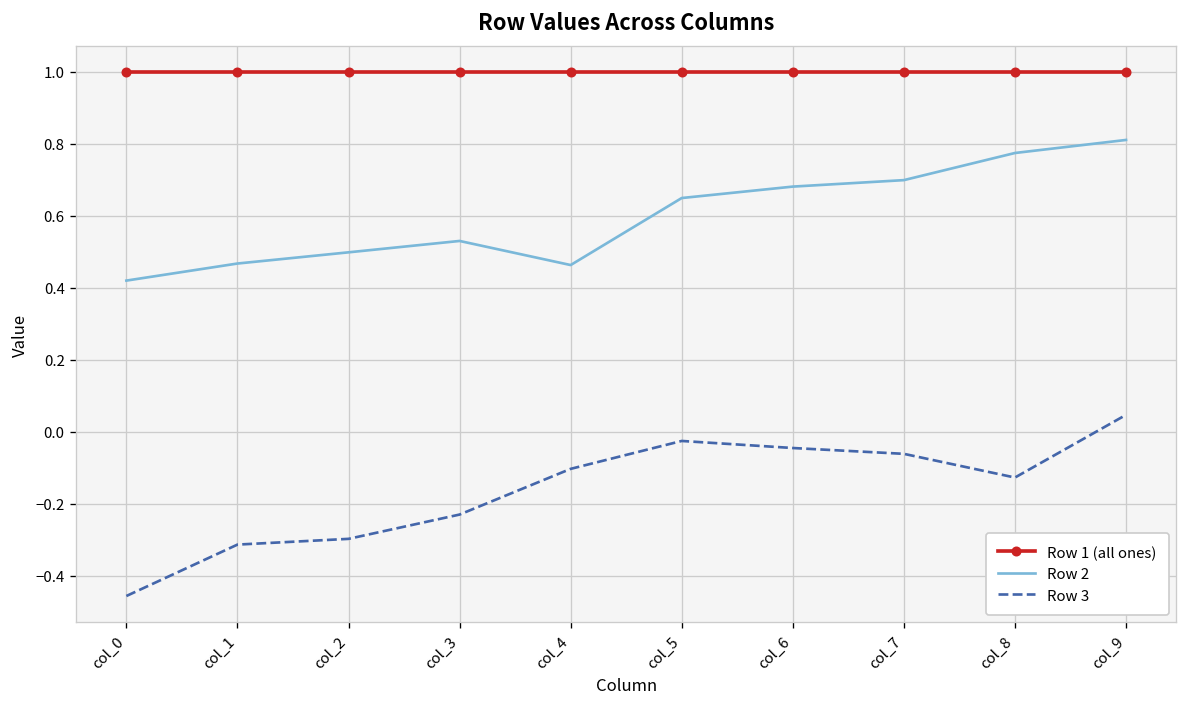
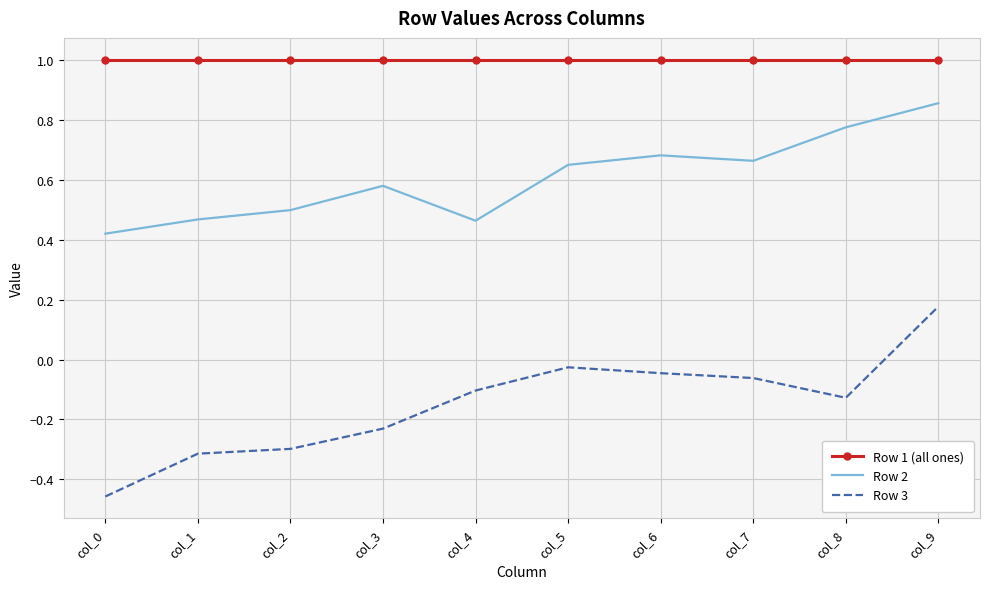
  {
    "Row 1 (all ones)": {
      "col_0": 1.00,
      "col_1": 1.00,
      "col_2": 1.00,
      "col_3": 1.00,
      "col_4": 1.00,
      "col_5": 1.00,
      "col_6": 1.00,
      "col_7": 1.00,
      "col_8": 1.00,
      "col_9": 1.00
    },
    "Row 2": {
      "col_0": 0.42,
      "col_1": 0.47,
      "col_2": 0.50,
-     "col_3": 0.53,
+     "col_3": 0.58,
      "col_4": 0.46,
      "col_5": 0.65,
      "col_6": 0.68,
-     "col_7": 0.70,
+     "col_7": 0.66,
      "col_8": 0.77,
-     "col_9": 0.81
+     "col_9": 0.86
    },
    "Row 3": {
      "col_0": -0.46,
      "col_1": -0.31,
      "col_2": -0.30,
      "col_3": -0.23,
      "col_4": -0.10,
      "col_5": -0.03,
      "col_6": -0.05,
      "col_7": -0.06,
      "col_8": -0.13,
-     "col_9": 0.05
+     "col_9": 0.18
    }
  }
